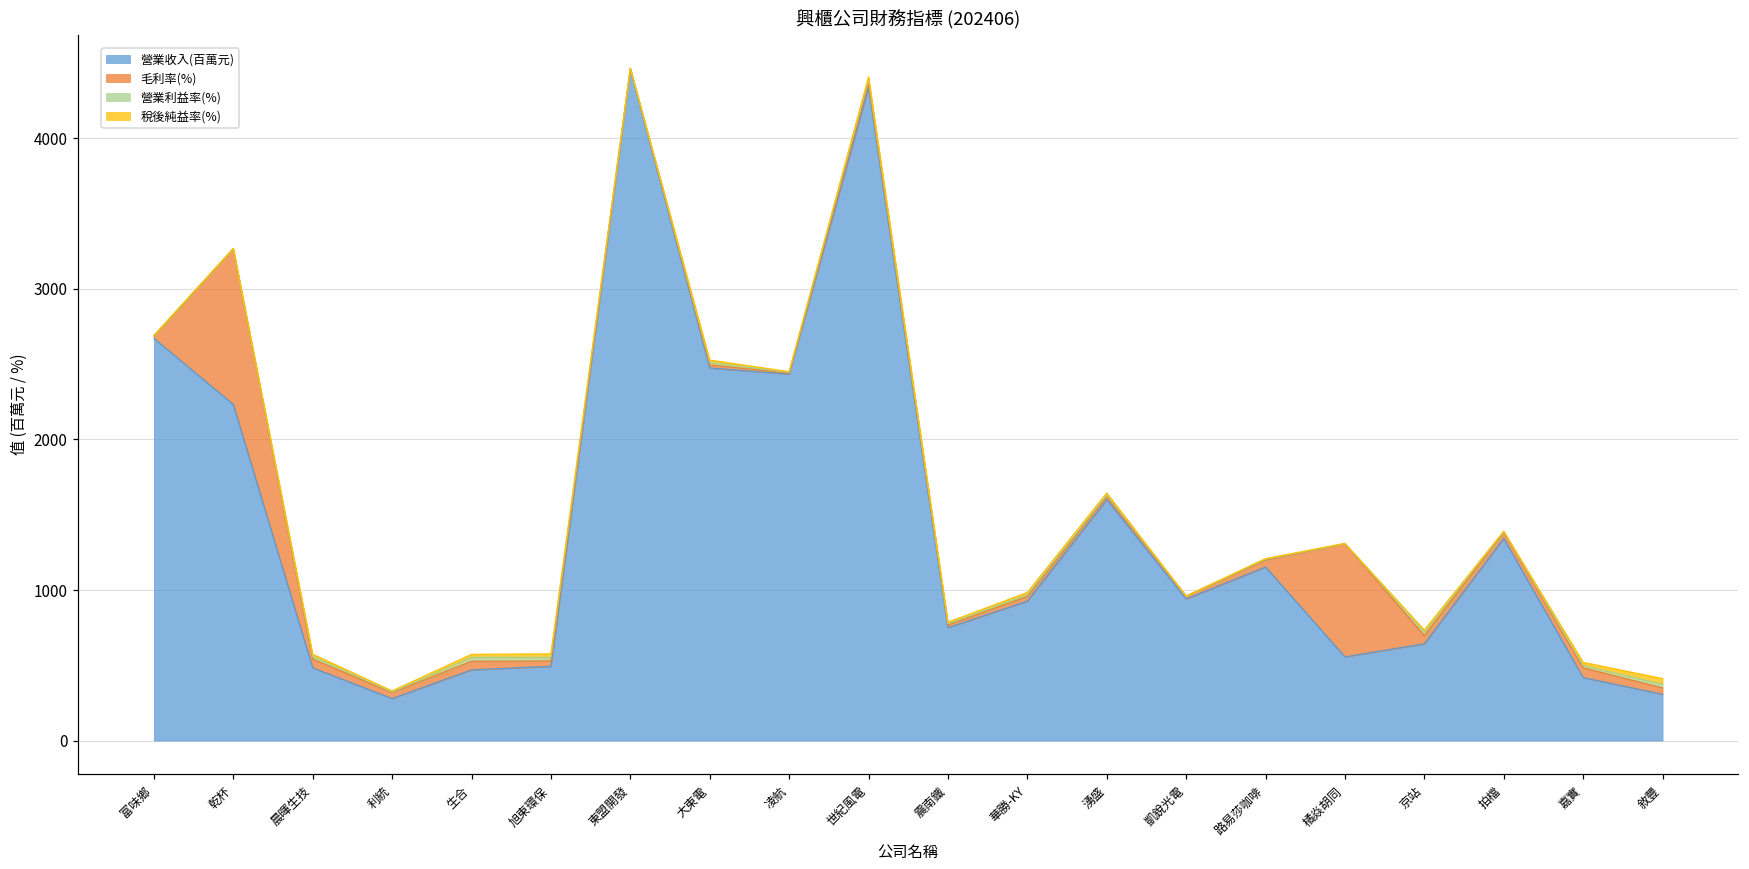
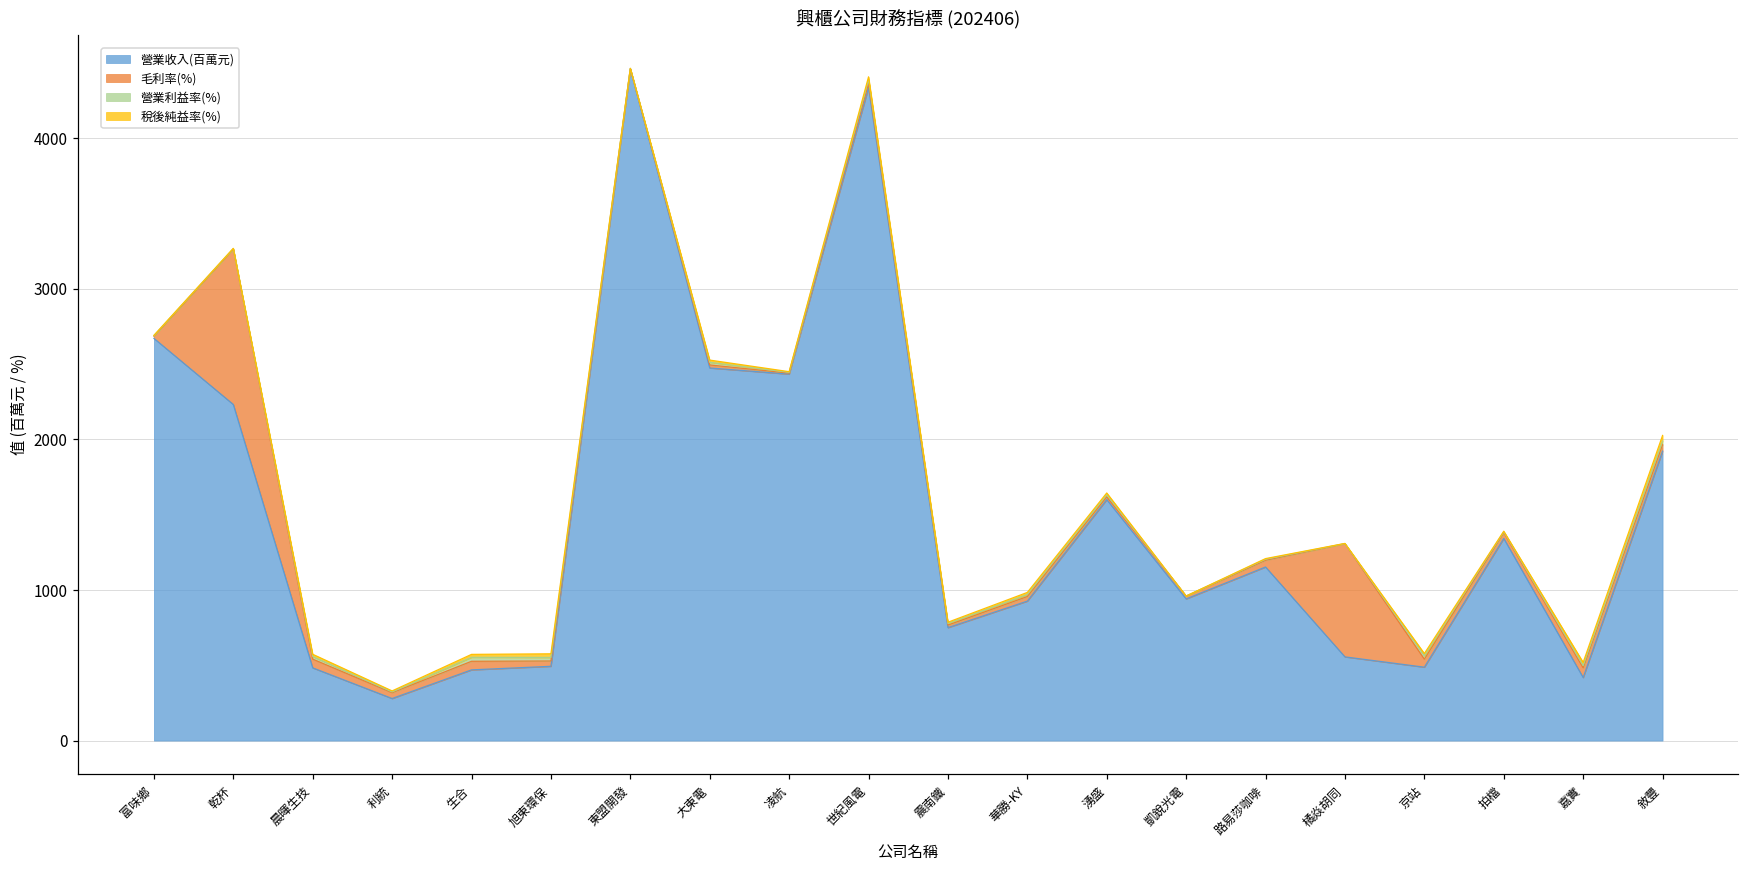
  {
    "營業收入(百萬元)": {
      "乾杯": 2230,
      "晨暉生技": 480,
      "利統": 280,
      "生合": 470,
      "旭東環保": 490,
      "大東電": 2470,
      "世紀風電": 4340,
      "華勝-KY": 930,
      "凱銳光電": 940,
      "路易莎咖啡": 1150,
      "橘焱胡同": 560,
-     "京站": 640,
+     "京站": 490,
      "拍檔": 1340,
      "嘉實": 420,
-     "敘豐": 310
+     "敘豐": 1920
    },
    "毛利率(%)": {
      "生合": 60,
      "旭東環保": 40,
      "世紀風電": 30,
      "京站": 50,
      "敘豐": 40
    },
    "營業利益率(%)": {
      "生合": 30,
      "旭東環保": 20,
      "世紀風電": 20,
      "敘豐": 20
    },
    "稅後純益率(%)": {
      "生合": 20,
      "旭東環保": 20,
      "世紀風電": 20,
      "嘉實": 20,
      "敘豐": 40
    }
  }
